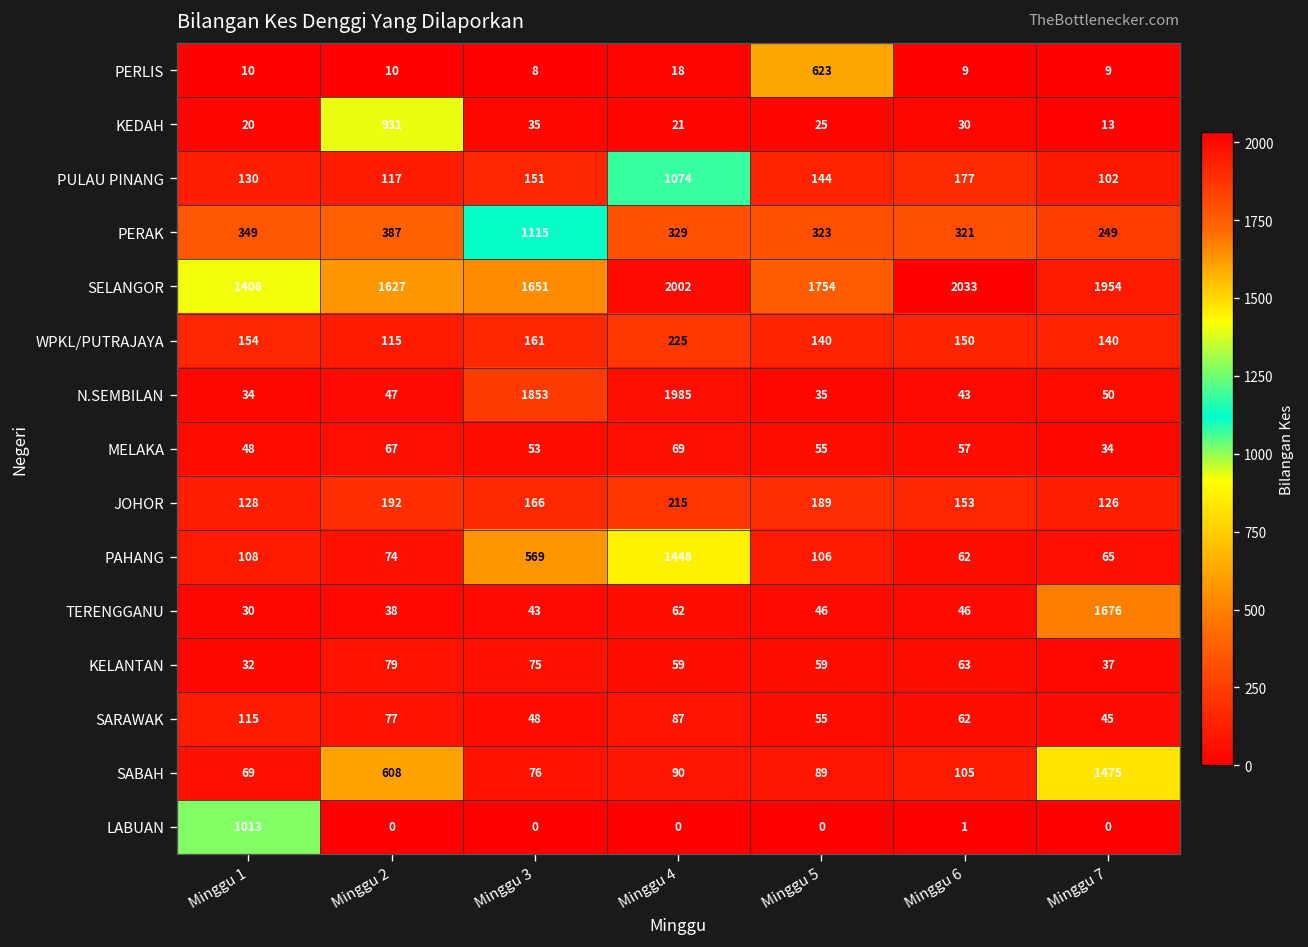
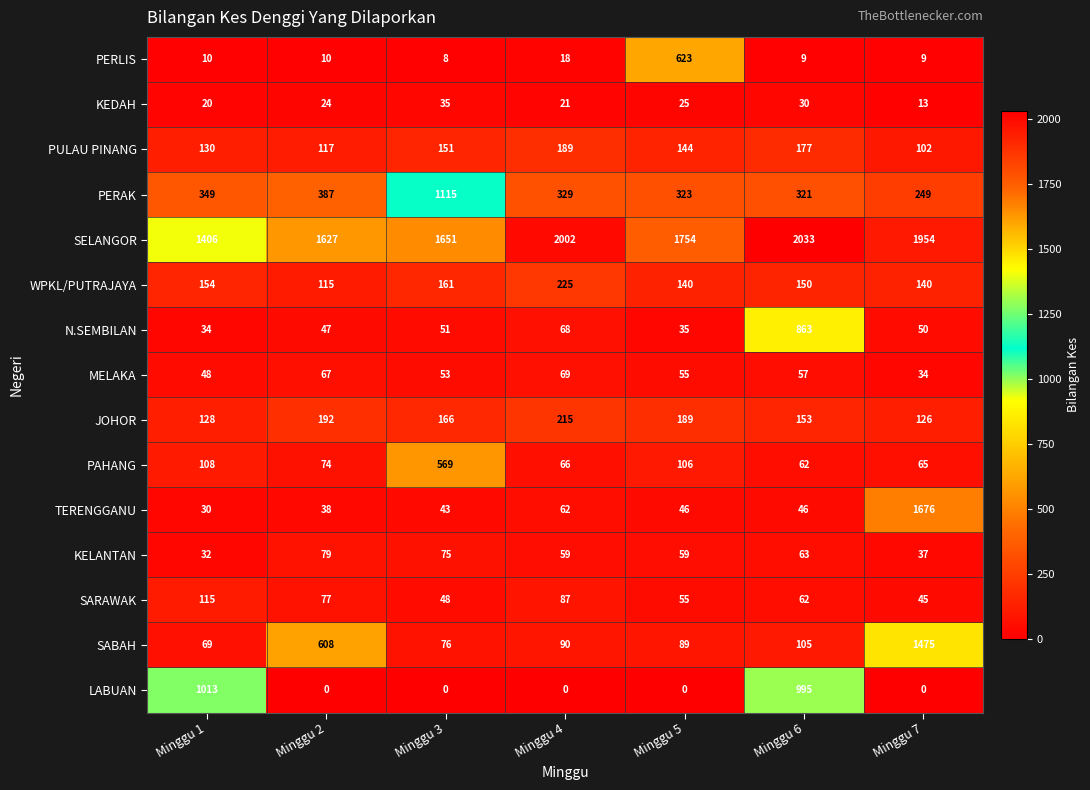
  {
    "PERLIS": {
      "Minggu 1": 10,
      "Minggu 2": 10,
      "Minggu 3": 8,
      "Minggu 4": 18,
      "Minggu 5": 623,
      "Minggu 6": 9,
      "Minggu 7": 9
    },
    "KEDAH": {
      "Minggu 1": 20,
-     "Minggu 2": 931,
+     "Minggu 2": 24,
      "Minggu 3": 35,
      "Minggu 4": 21,
      "Minggu 5": 25,
      "Minggu 6": 30,
      "Minggu 7": 13
    },
    "PULAU PINANG": {
      "Minggu 1": 130,
      "Minggu 2": 117,
      "Minggu 3": 151,
-     "Minggu 4": 1074,
+     "Minggu 4": 189,
      "Minggu 5": 144,
      "Minggu 6": 177,
      "Minggu 7": 102
    },
    "PERAK": {
      "Minggu 1": 349,
      "Minggu 2": 387,
      "Minggu 3": 1115,
      "Minggu 4": 329,
      "Minggu 5": 323,
      "Minggu 6": 321,
      "Minggu 7": 249
    },
    "SELANGOR": {
      "Minggu 1": 1406,
      "Minggu 2": 1627,
      "Minggu 3": 1651,
      "Minggu 4": 2002,
      "Minggu 5": 1754,
      "Minggu 6": 2033,
      "Minggu 7": 1954
    },
    "WPKL/PUTRAJAYA": {
      "Minggu 1": 154,
      "Minggu 2": 115,
      "Minggu 3": 161,
      "Minggu 4": 225,
      "Minggu 5": 140,
      "Minggu 6": 150,
      "Minggu 7": 140
    },
    "N.SEMBILAN": {
      "Minggu 1": 34,
      "Minggu 2": 47,
-     "Minggu 3": 1853,
-     "Minggu 4": 1985,
+     "Minggu 3": 51,
+     "Minggu 4": 68,
      "Minggu 5": 35,
-     "Minggu 6": 43,
+     "Minggu 6": 863,
      "Minggu 7": 50
    },
    "MELAKA": {
      "Minggu 1": 48,
      "Minggu 2": 67,
      "Minggu 3": 53,
      "Minggu 4": 69,
      "Minggu 5": 55,
      "Minggu 6": 57,
      "Minggu 7": 34
    },
    "JOHOR": {
      "Minggu 1": 128,
      "Minggu 2": 192,
      "Minggu 3": 166,
      "Minggu 4": 215,
      "Minggu 5": 189,
      "Minggu 6": 153,
      "Minggu 7": 126
    },
    "PAHANG": {
      "Minggu 1": 108,
      "Minggu 2": 74,
      "Minggu 3": 569,
-     "Minggu 4": 1448,
+     "Minggu 4": 66,
      "Minggu 5": 106,
      "Minggu 6": 62,
      "Minggu 7": 65
    },
    "TERENGGANU": {
      "Minggu 1": 30,
      "Minggu 2": 38,
      "Minggu 3": 43,
      "Minggu 4": 62,
      "Minggu 5": 46,
      "Minggu 6": 46,
      "Minggu 7": 1676
    },
    "KELANTAN": {
      "Minggu 1": 32,
      "Minggu 2": 79,
      "Minggu 3": 75,
      "Minggu 4": 59,
      "Minggu 5": 59,
      "Minggu 6": 63,
      "Minggu 7": 37
    },
    "SARAWAK": {
      "Minggu 1": 115,
      "Minggu 2": 77,
      "Minggu 3": 48,
      "Minggu 4": 87,
      "Minggu 5": 55,
      "Minggu 6": 62,
      "Minggu 7": 45
    },
    "SABAH": {
      "Minggu 1": 69,
      "Minggu 2": 608,
      "Minggu 3": 76,
      "Minggu 4": 90,
      "Minggu 5": 89,
      "Minggu 6": 105,
      "Minggu 7": 1475
    },
    "LABUAN": {
      "Minggu 1": 1013,
      "Minggu 2": 0,
      "Minggu 3": 0,
      "Minggu 4": 0,
      "Minggu 5": 0,
-     "Minggu 6": 1,
+     "Minggu 6": 995,
      "Minggu 7": 0
    }
  }
